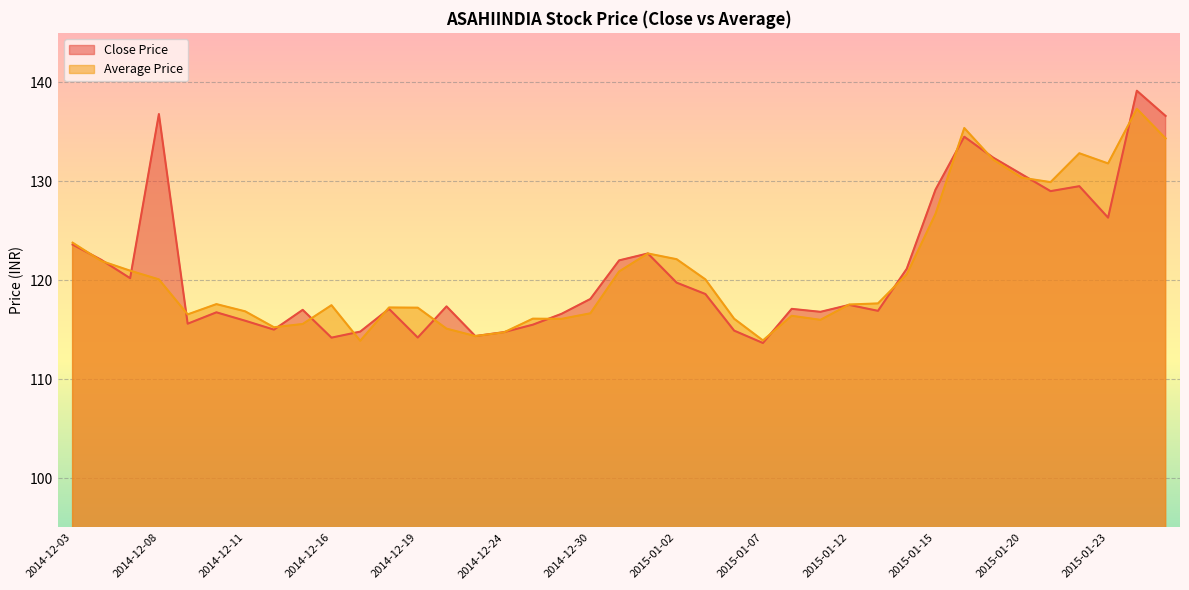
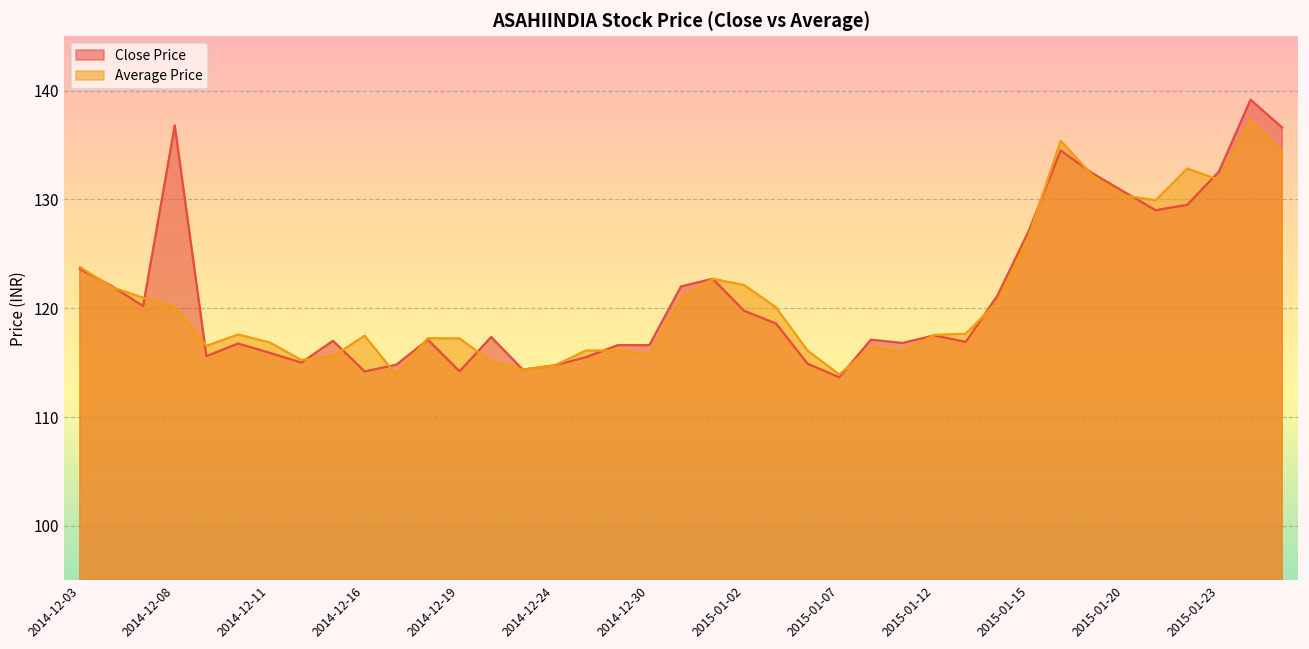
  {
    "Close Price": {
      "2014-12-08": 137,
      "2014-12-11": 116,
      "2014-12-16": 114,
      "2014-12-19": 114,
-     "2014-12-30": 118,
+     "2014-12-30": 117,
      "2015-01-02": 120,
      "2015-01-07": 114,
-     "2015-01-15": 129,
+     "2015-01-15": 127,
      "2015-01-20": 131,
-     "2015-01-23": 126
+     "2015-01-23": 133
    },
    "Average Price": {
      "2014-12-08": 120,
      "2014-12-11": 117,
      "2014-12-16": 117,
      "2014-12-19": 117,
-     "2014-12-30": 117,
+     "2014-12-30": 116,
      "2015-01-02": 122,
      "2015-01-07": 114,
      "2015-01-15": 127,
      "2015-01-20": 130,
      "2015-01-23": 132
    }
  }
